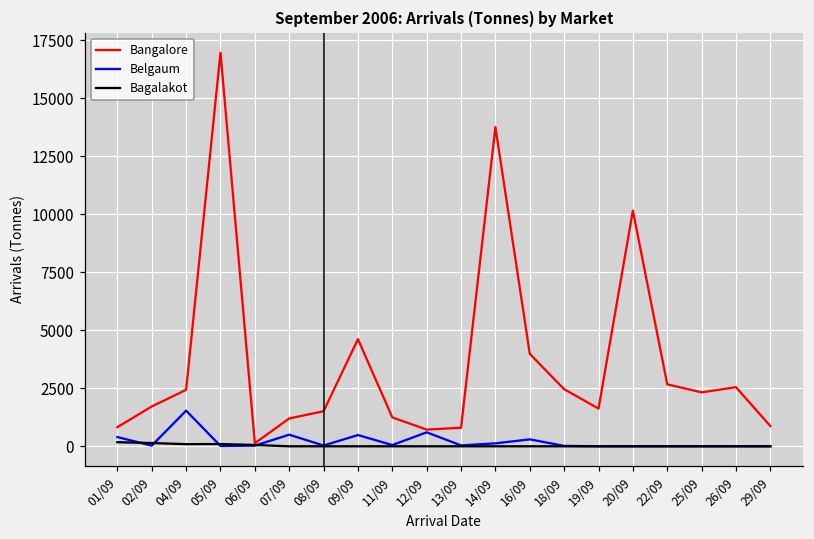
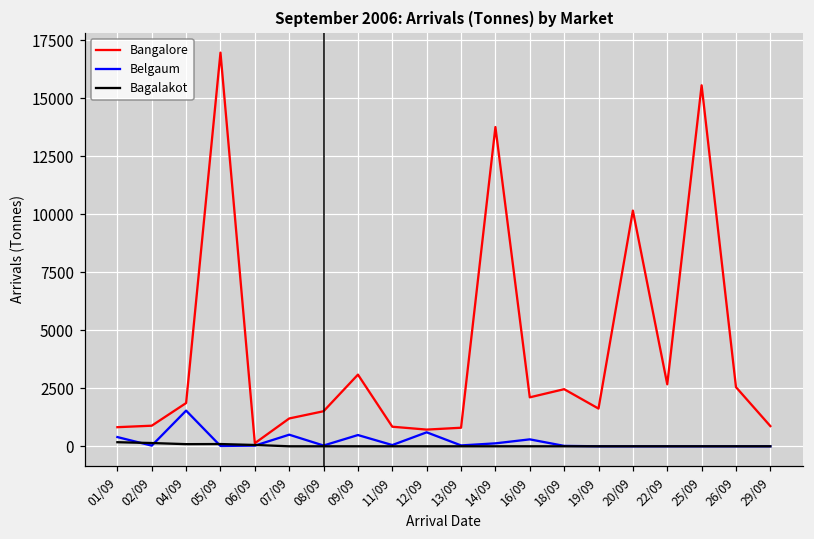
  {
    "Bangalore": {
      "01/09": 800,
-     "02/09": 1700,
-     "04/09": 2400,
+     "02/09": 900,
+     "04/09": 1900,
      "05/09": 17000,
      "07/09": 1200,
      "08/09": 1500,
-     "09/09": 4600,
-     "11/09": 1200,
+     "09/09": 3100,
+     "11/09": 800,
      "13/09": 800,
      "14/09": 13800,
-     "16/09": 4000,
+     "16/09": 2100,
      "18/09": 2500,
      "19/09": 1600,
      "20/09": 10200,
      "22/09": 2700,
-     "25/09": 2300,
+     "25/09": 15600,
      "26/09": 2600,
      "29/09": 900
    },
    "Belgaum": {
      "01/09": 400,
      "04/09": 1500,
      "07/09": 500,
      "09/09": 500,
      "14/09": 100,
      "16/09": 300
    },
    "Bagalakot": {
      "01/09": 200,
      "04/09": 100,
      "07/09": 0,
      "09/09": 0,
      "12/09": 0,
      "14/09": 0,
      "16/09": 0
    }
  }
